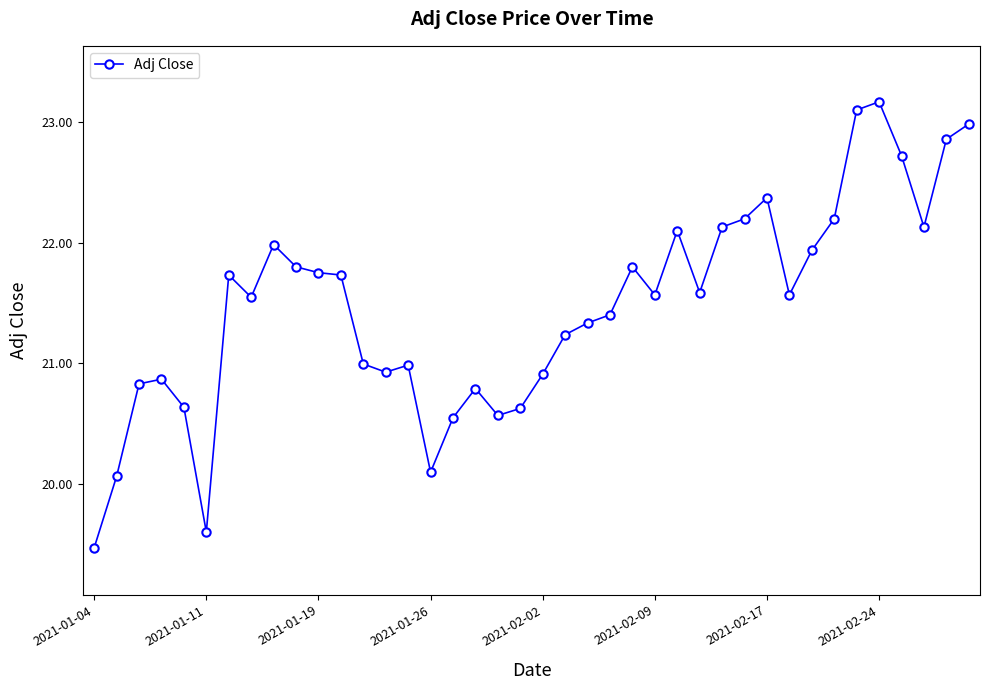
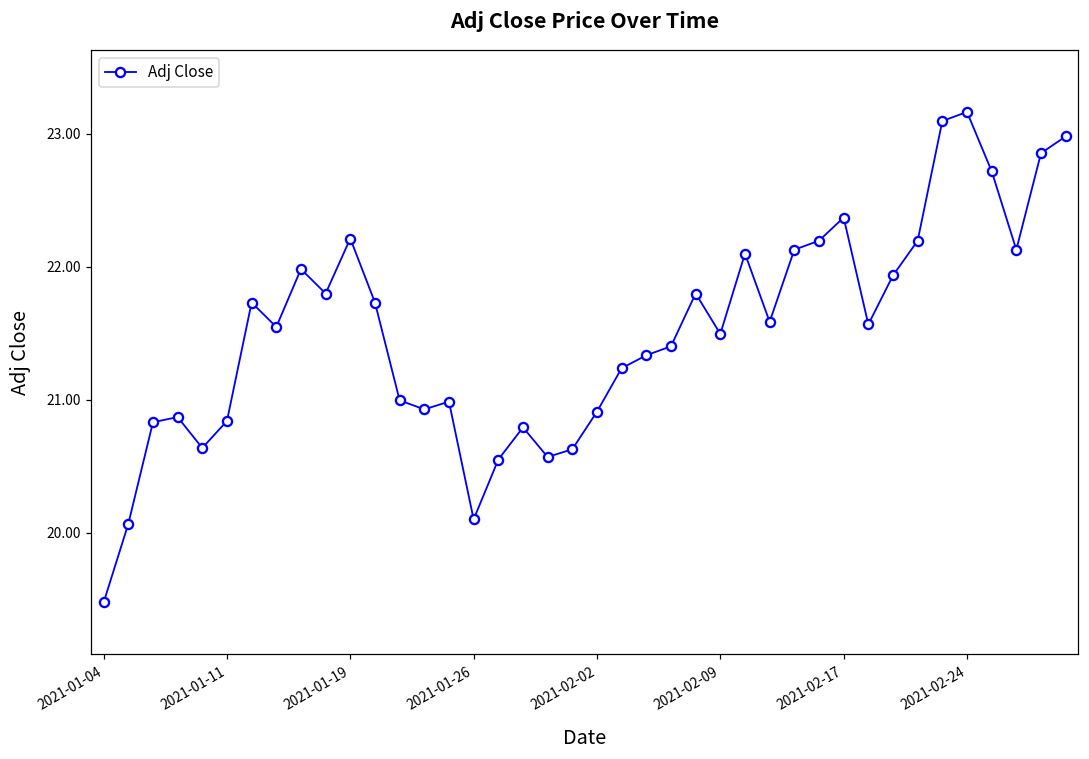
  {
    "2021-01-04": 19.47,
-   "2021-01-11": 19.60,
-   "2021-01-19": 21.75,
+   "2021-01-11": 20.84,
+   "2021-01-19": 22.21,
    "2021-01-26": 20.10,
    "2021-02-02": 20.91,
-   "2021-02-09": 21.57,
+   "2021-02-09": 21.50,
    "2021-02-17": 22.37,
    "2021-02-24": 23.17
  }
